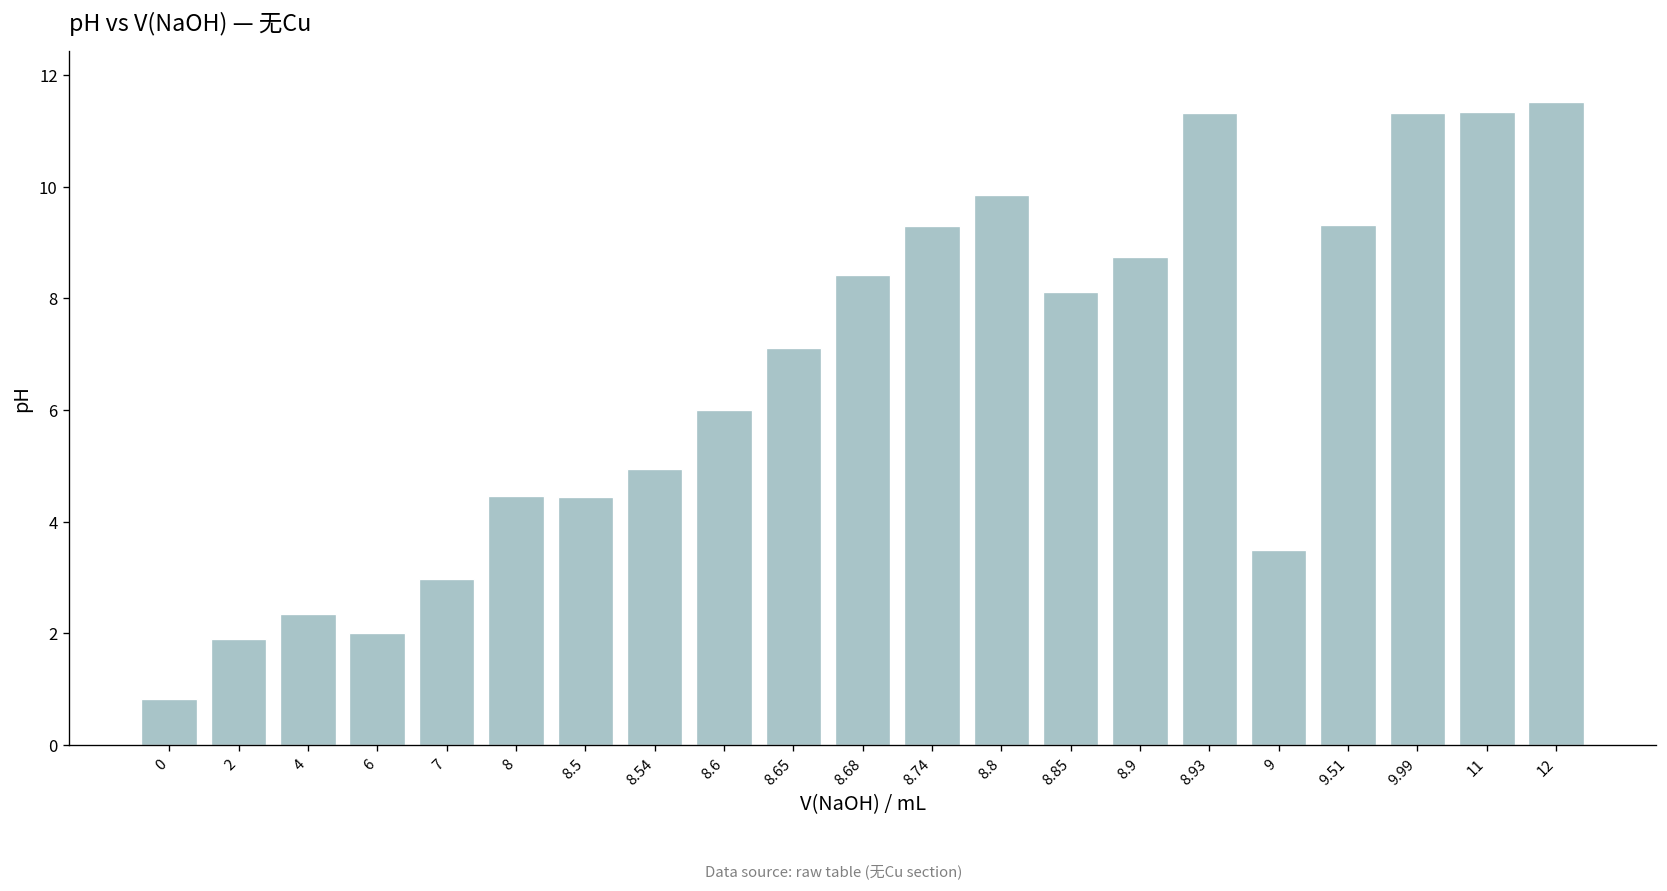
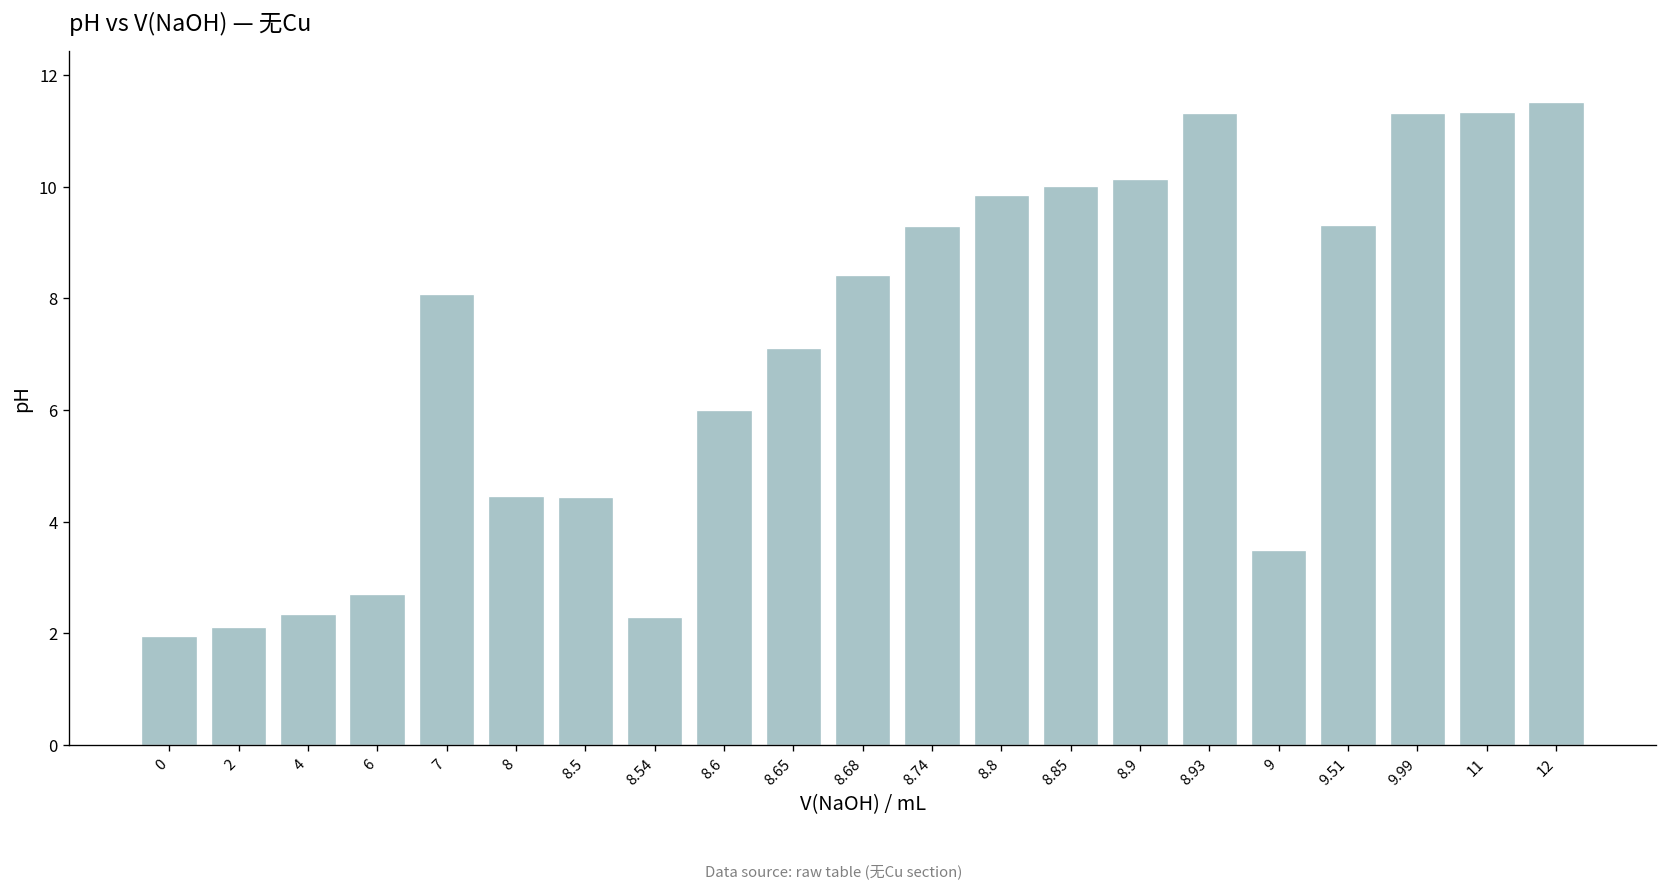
  {
-   "0": 0.8,
-   "2": 1.9,
+   "0": 2.0,
+   "2": 2.1,
    "4": 2.4,
-   "6": 2.0,
-   "7": 3.0,
+   "6": 2.7,
+   "7": 8.1,
    "8": 4.5,
    "8.5": 4.4,
-   "8.54": 4.9,
+   "8.54": 2.3,
    "8.6": 6.0,
    "8.65": 7.1,
    "8.68": 8.4,
    "8.74": 9.3,
    "8.8": 9.8,
-   "8.85": 8.1,
-   "8.9": 8.7,
+   "8.85": 10.0,
+   "8.9": 10.1,
    "8.93": 11.3,
    "9": 3.5,
    "9.51": 9.3,
    "9.99": 11.3,
    "11": 11.3,
    "12": 11.5
  }
